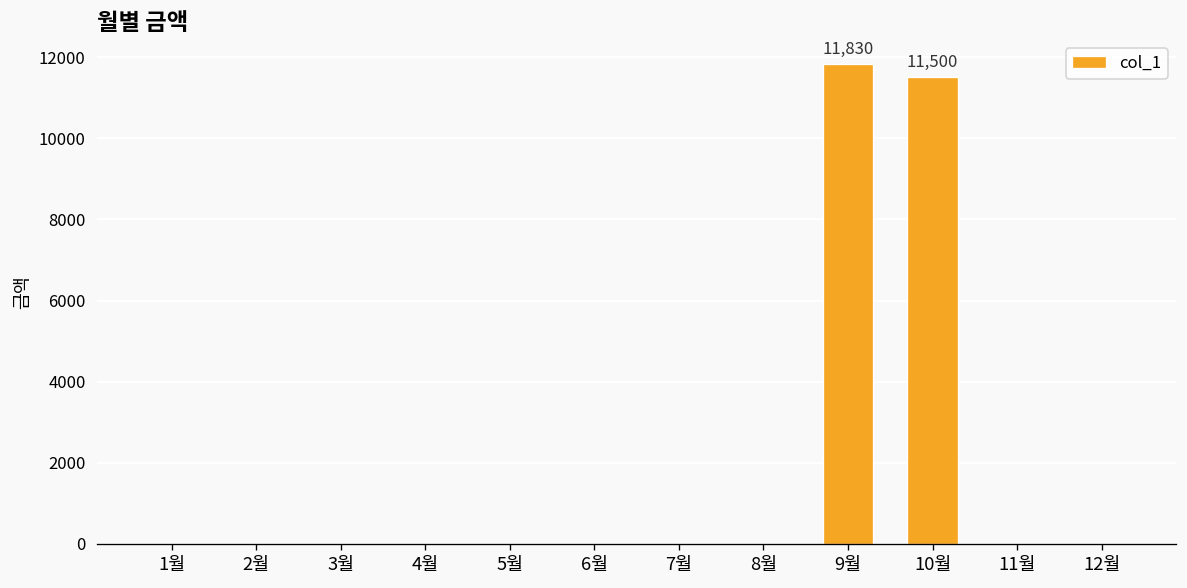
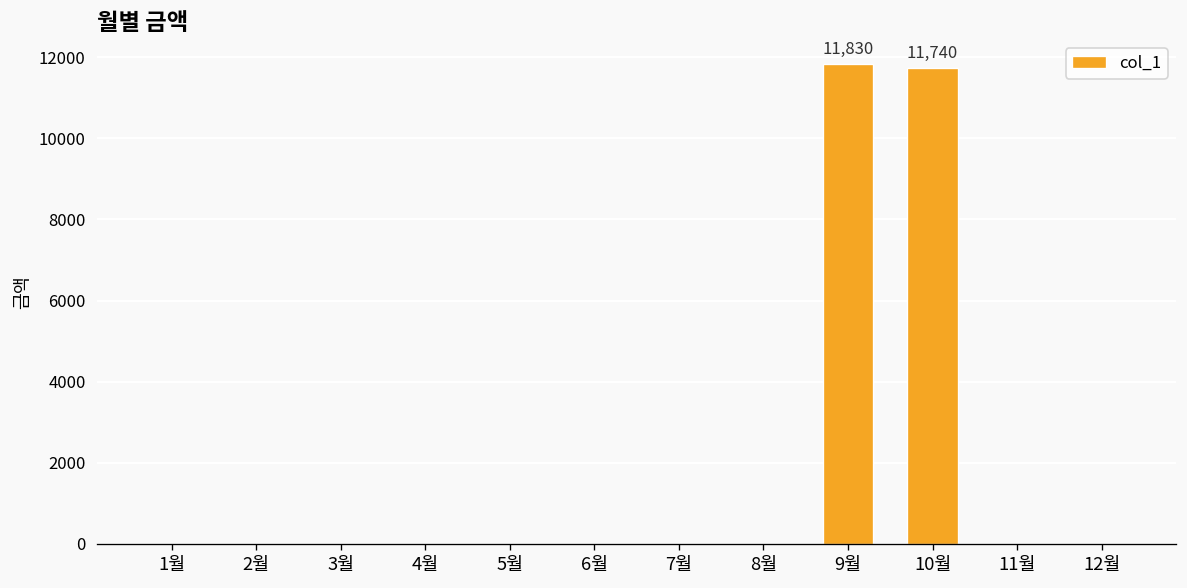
  {
    "9월": "11,830",
-   "10월": "11,500"
+   "10월": "11,740"
  }
